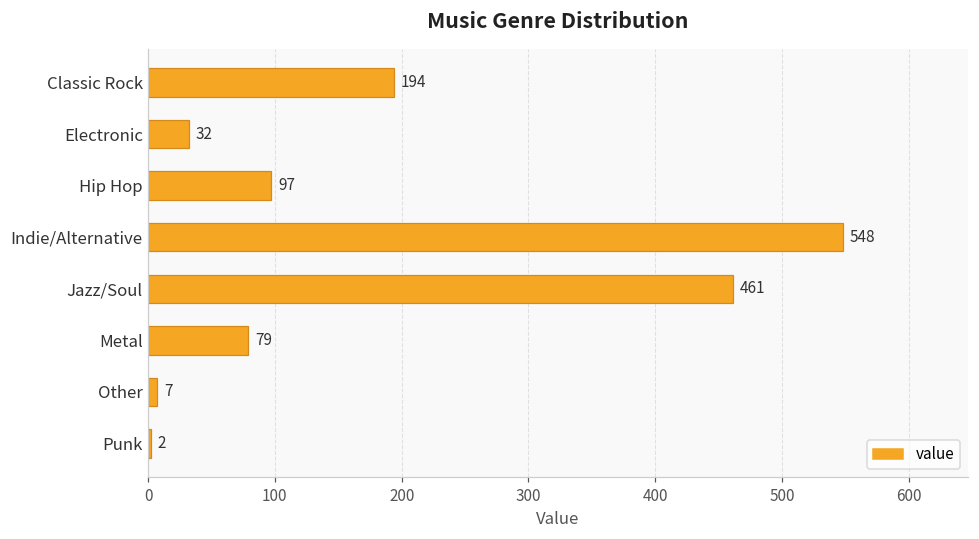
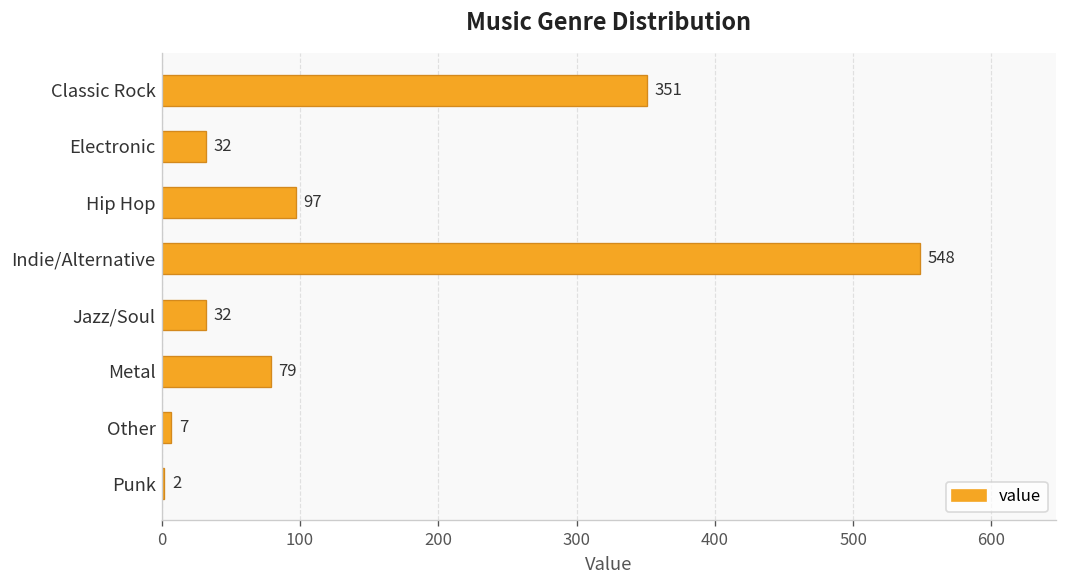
  {
-   "Classic Rock": 194,
+   "Classic Rock": 351,
    "Electronic": 32,
    "Hip Hop": 97,
    "Indie/Alternative": 548,
-   "Jazz/Soul": 461,
+   "Jazz/Soul": 32,
    "Metal": 79,
    "Other": 7,
    "Punk": 2
  }
